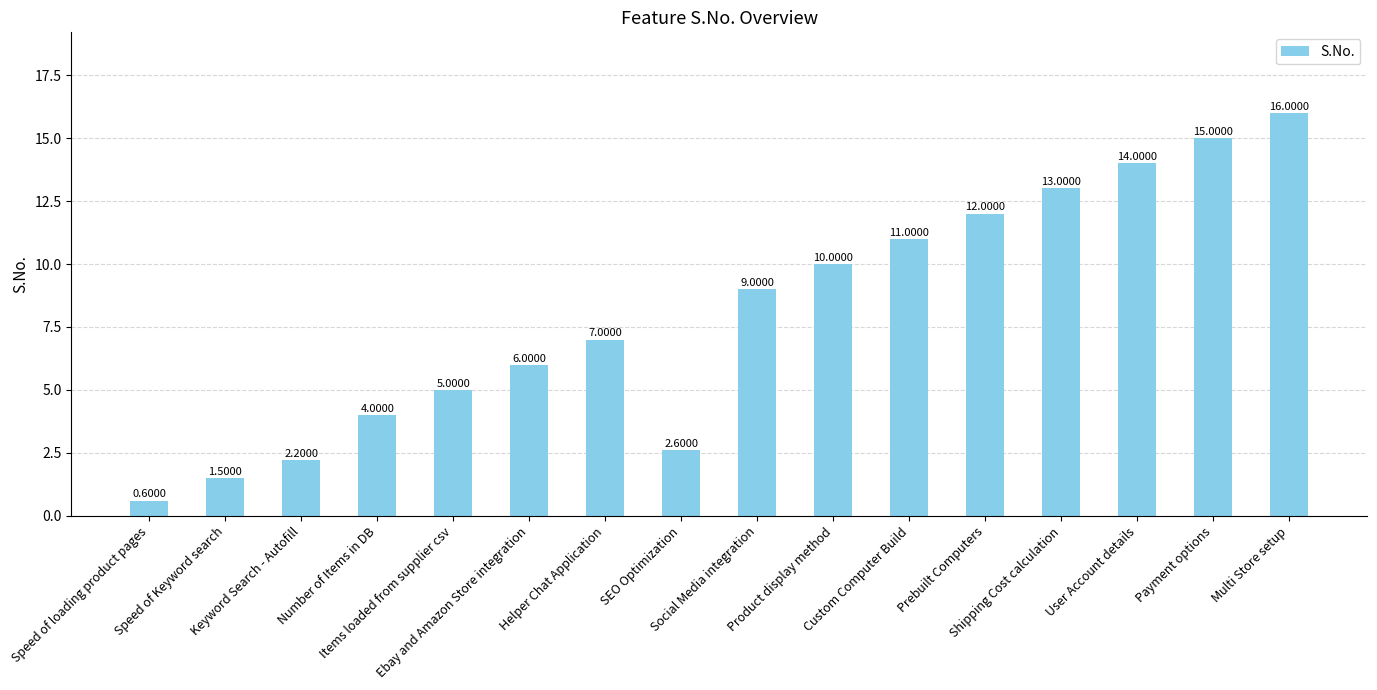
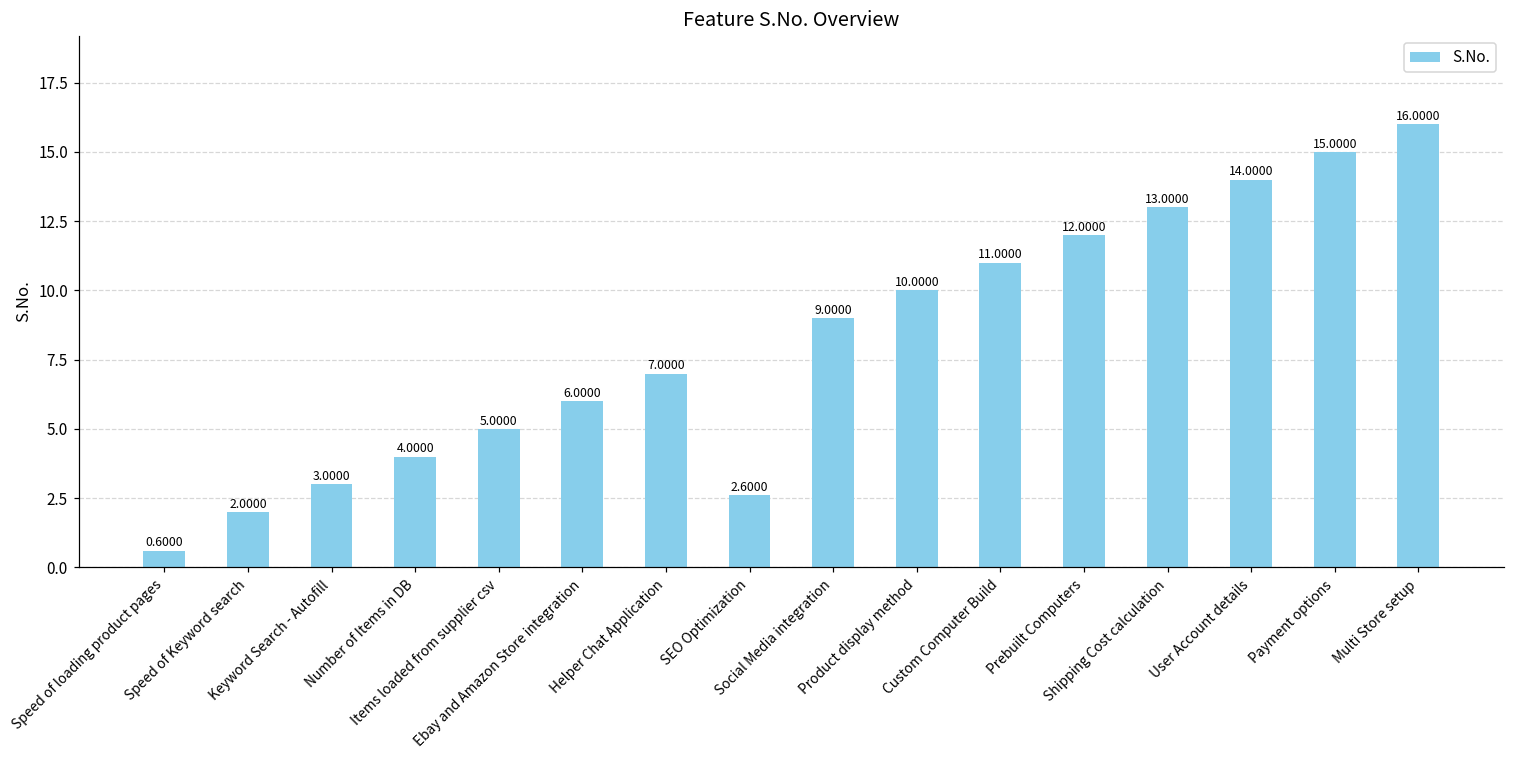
  {
    "Speed of loading product pages": 0.6000,
-   "Speed of Keyword search": 1.5000,
-   "Keyword Search - Autofill": 2.2000,
+   "Speed of Keyword search": 2.0000,
+   "Keyword Search - Autofill": 3.0000,
    "Number of Items in DB": 4.0000,
    "Items loaded from supplier csv": 5.0000,
    "Ebay and Amazon Store integration": 6.0000,
    "Helper Chat Application": 7.0000,
    "SEO Optimization": 2.6000,
    "Social Media integration": 9.0000,
    "Product display method": 10.0000,
    "Custom Computer Build": 11.0000,
    "Prebuilt Computers": 12.0000,
    "Shipping Cost calculation": 13.0000,
    "User Account details": 14.0000,
    "Payment options": 15.0000,
    "Multi Store setup": 16.0000
  }
